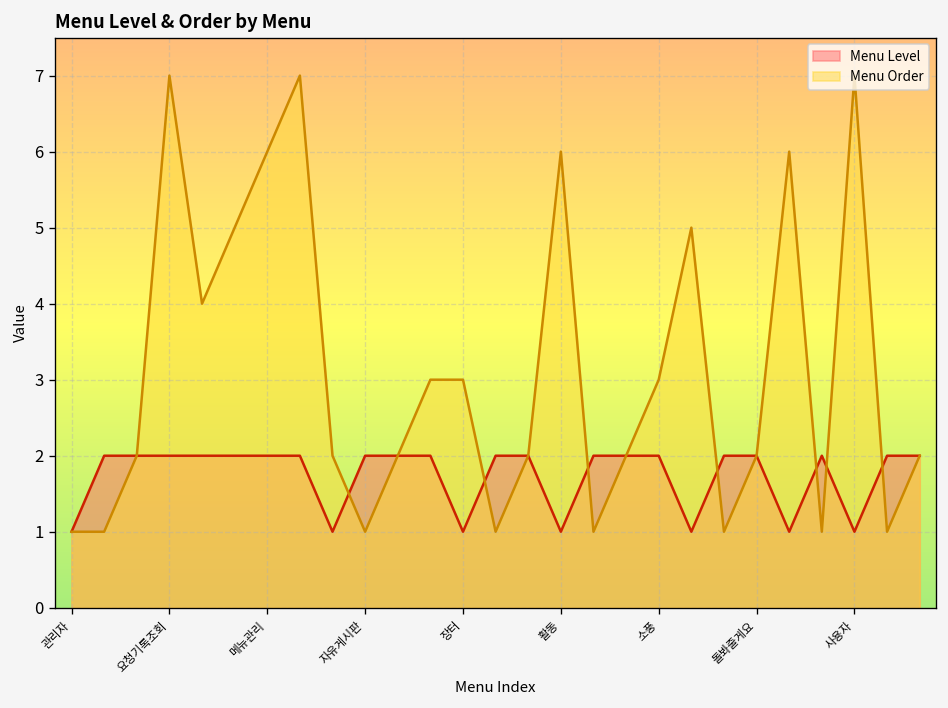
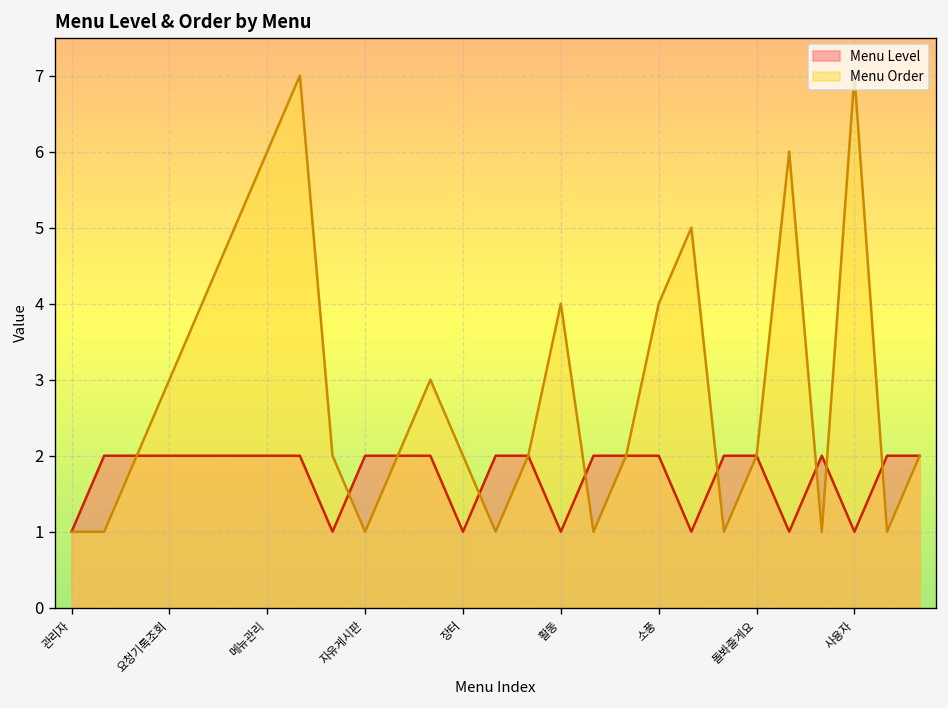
  {
    "Menu Level": {
      "요청기록조회": 2,
      "메뉴관리": 2,
      "자유게시판": 2,
      "장터": 1,
      "활동": 1,
      "소풍": 2,
      "사용자": 1
    },
    "Menu Order": {
-     "요청기록조회": 7,
+     "요청기록조회": 3,
      "메뉴관리": 6,
      "자유게시판": 1,
-     "장터": 3,
-     "활동": 6,
-     "소풍": 3
+     "장터": 2,
+     "활동": 4,
+     "소풍": 4
    }
  }
